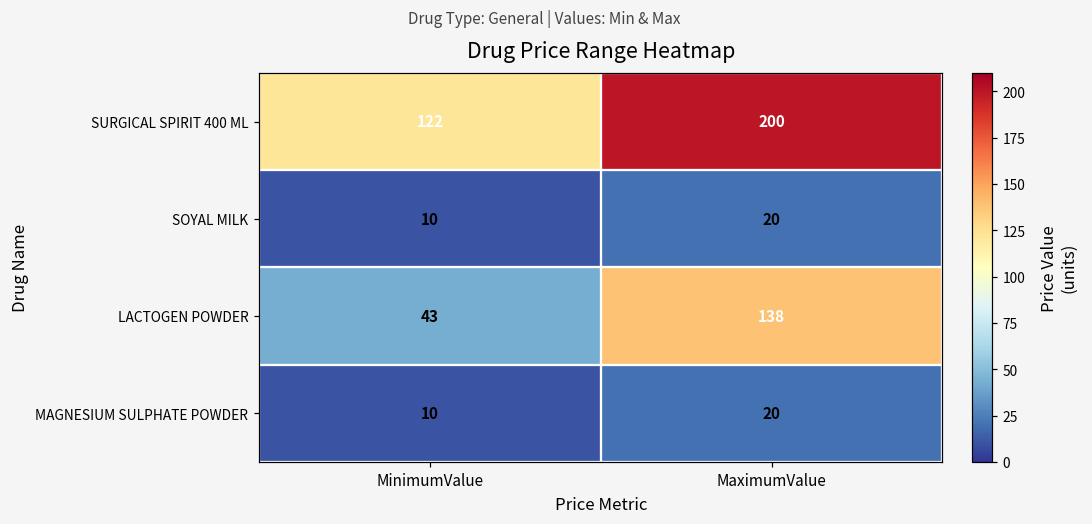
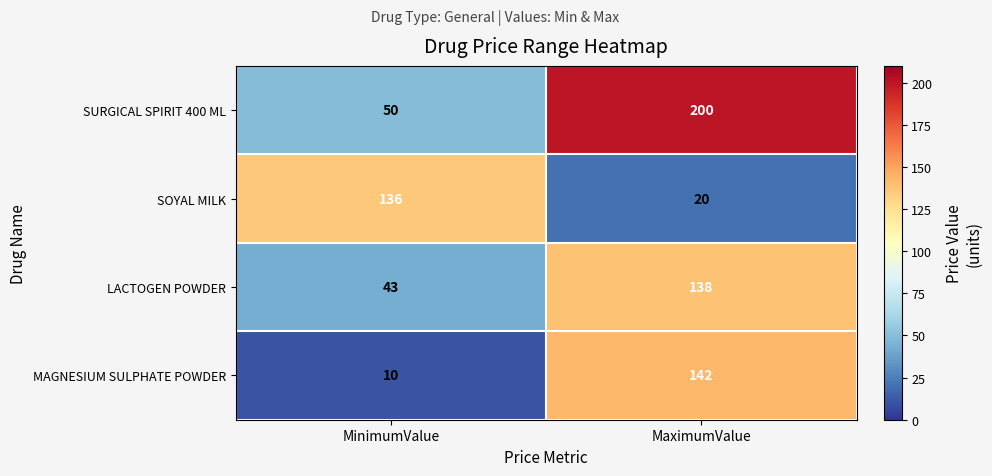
  {
    "SURGICAL SPIRIT 400 ML": {
-     "MinimumValue": 122,
+     "MinimumValue": 50,
      "MaximumValue": 200
    },
    "SOYAL MILK": {
-     "MinimumValue": 10,
+     "MinimumValue": 136,
      "MaximumValue": 20
    },
    "LACTOGEN POWDER": {
      "MinimumValue": 43,
      "MaximumValue": 138
    },
    "MAGNESIUM SULPHATE POWDER": {
      "MinimumValue": 10,
-     "MaximumValue": 20
+     "MaximumValue": 142
    }
  }
